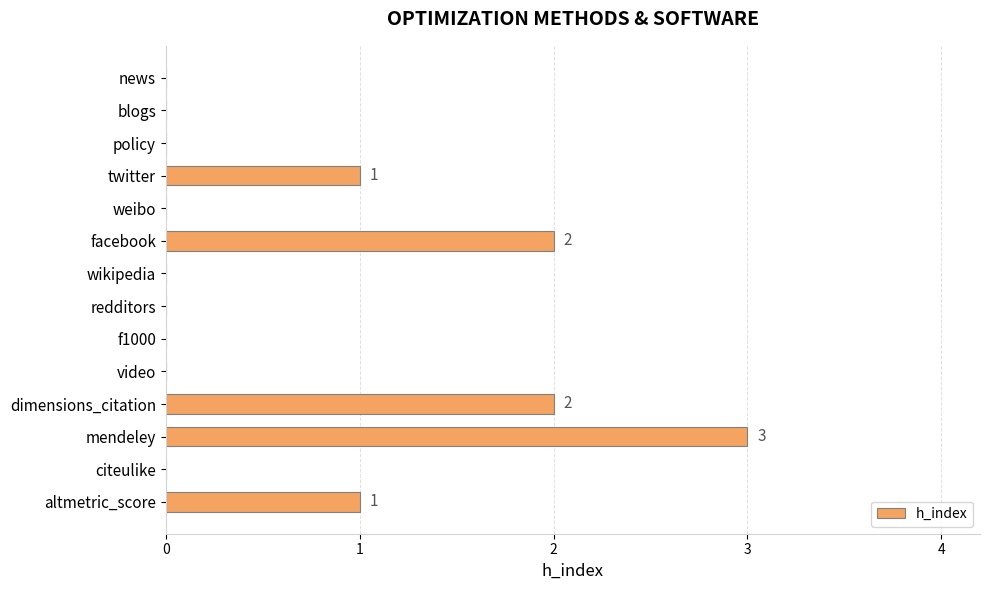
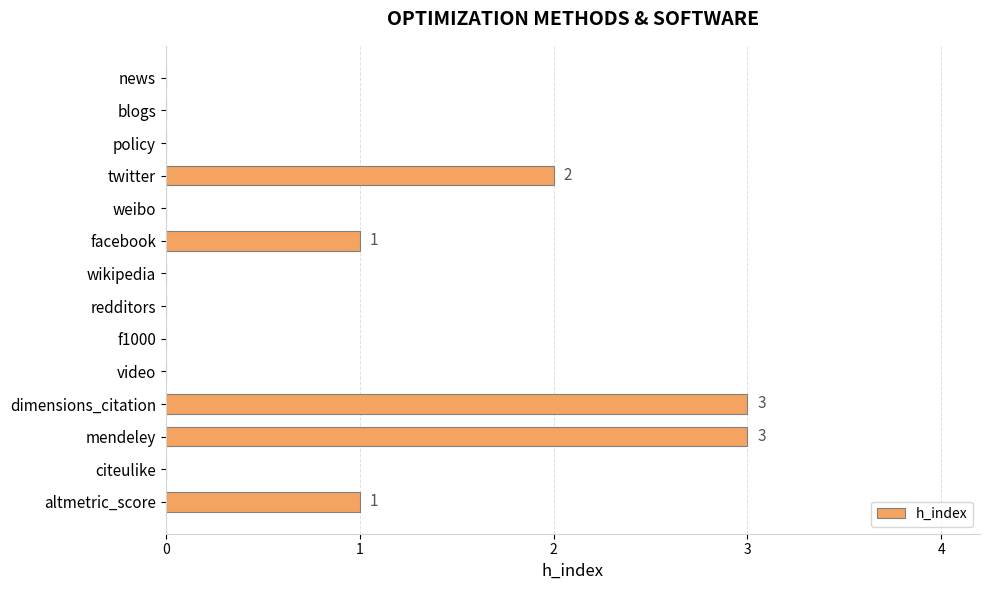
  {
-   "twitter": 1,
-   "facebook": 2,
-   "dimensions_citation": 2,
+   "twitter": 2,
+   "facebook": 1,
+   "dimensions_citation": 3,
    "mendeley": 3,
    "altmetric_score": 1
  }
